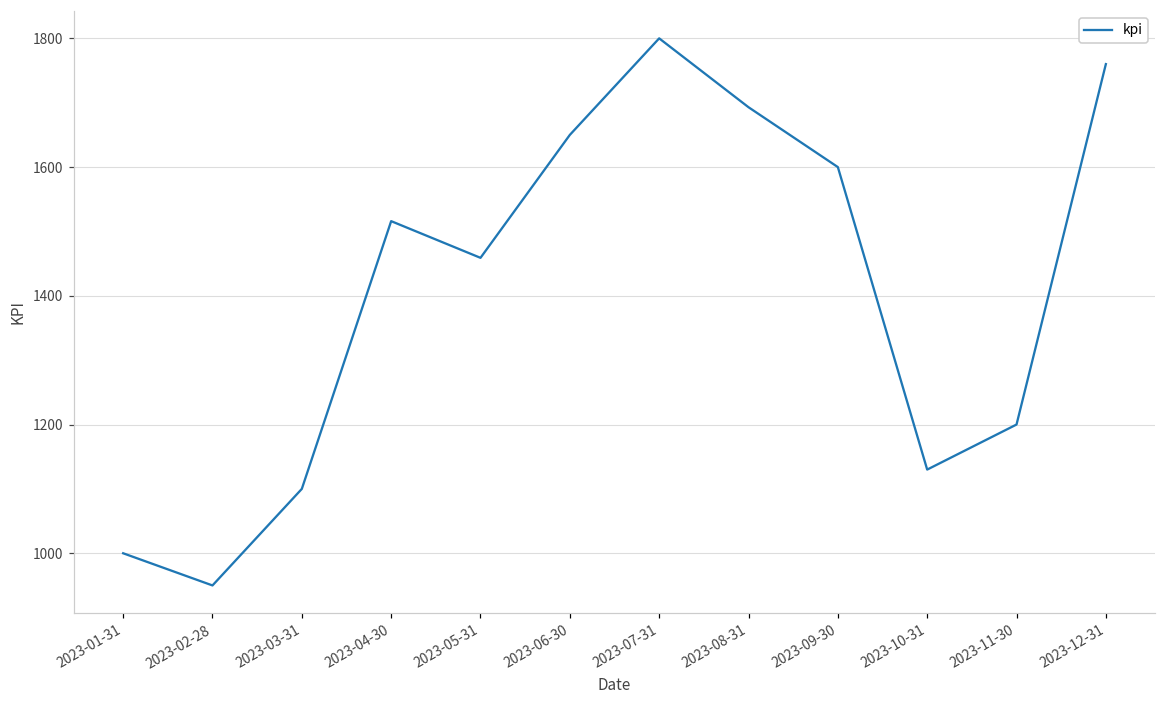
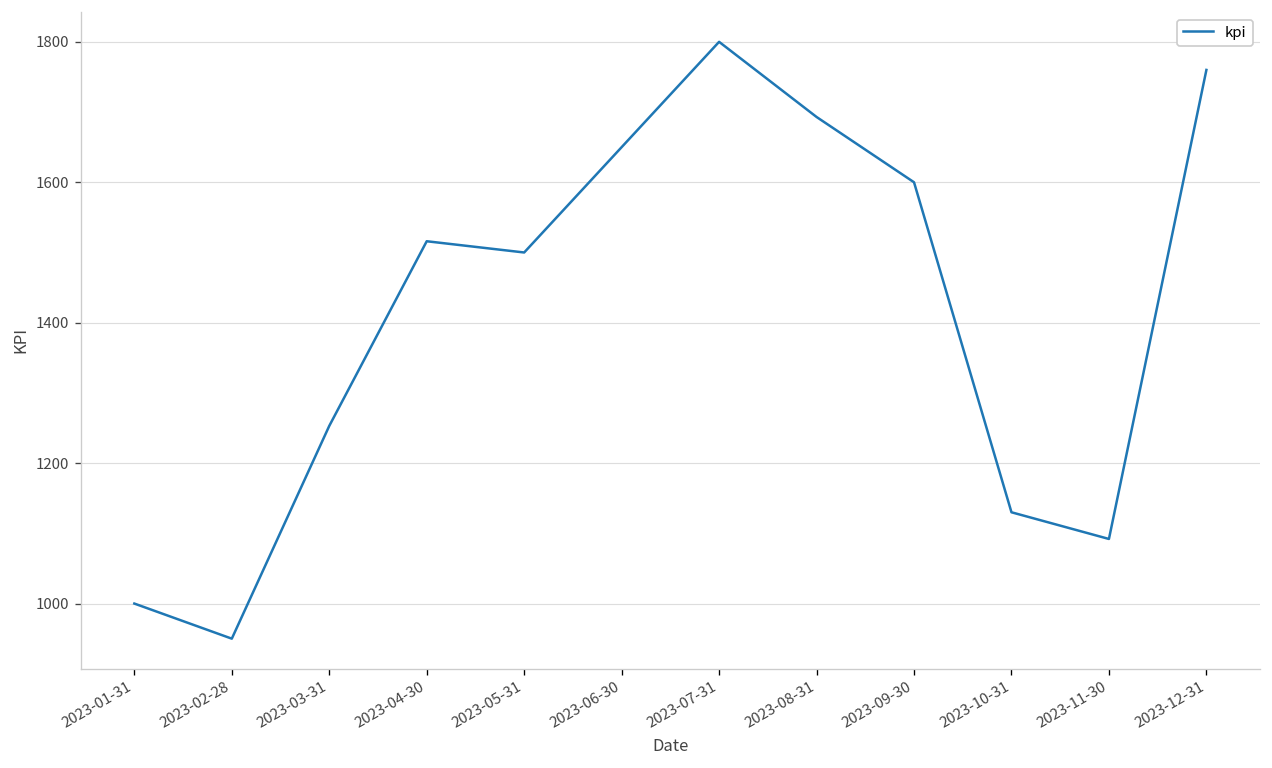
  {
    "2023-01-31": 1000,
    "2023-02-28": 950,
-   "2023-03-31": 1100,
+   "2023-03-31": 1250,
    "2023-04-30": 1520,
-   "2023-05-31": 1460,
+   "2023-05-31": 1500,
    "2023-06-30": 1650,
    "2023-07-31": 1800,
    "2023-08-31": 1690,
    "2023-09-30": 1600,
    "2023-10-31": 1130,
-   "2023-11-30": 1200,
+   "2023-11-30": 1090,
    "2023-12-31": 1760
  }
